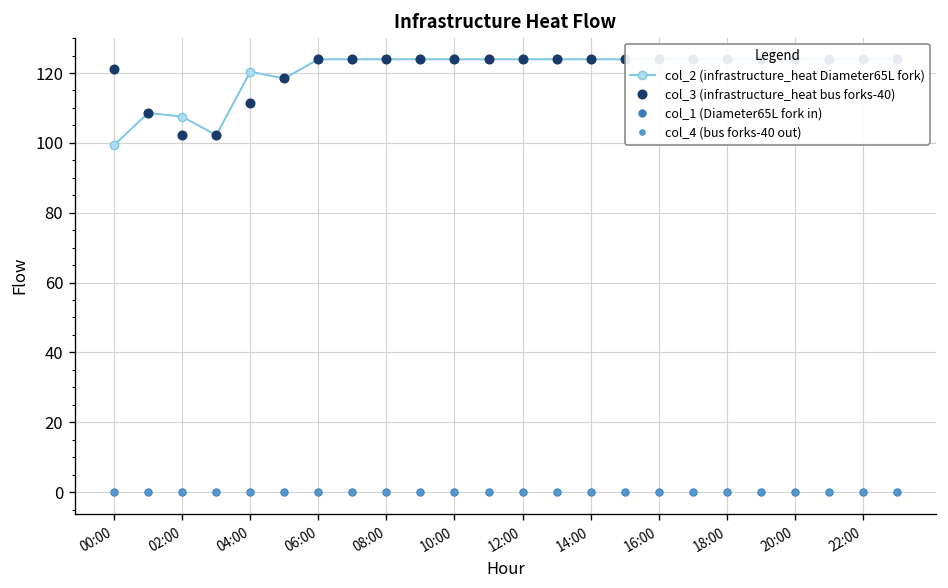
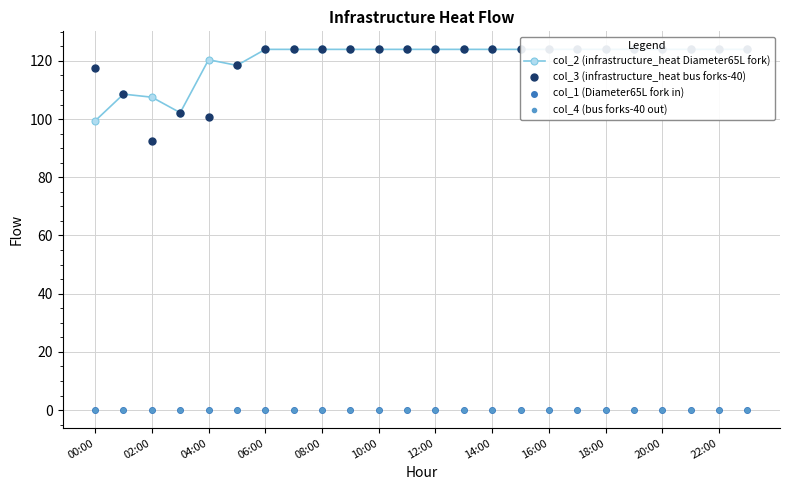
  {
    "col_2 (infrastructure_heat Diameter65L fork)": {
      "00:00": 99,
      "02:00": 108,
      "04:00": 120
    },
    "col_3 (infrastructure_heat bus forks-40)": {
-     "00:00": 121,
-     "02:00": 102,
-     "04:00": 111
+     "00:00": 118,
+     "02:00": 93,
+     "04:00": 101
    },
    "col_4 (bus forks-40 out)": {
      "00:00": 0,
      "02:00": 0,
      "04:00": 0,
      "06:00": 0,
      "08:00": 0,
      "10:00": 0,
      "12:00": 0,
      "14:00": 0,
      "16:00": 0,
      "18:00": 0,
      "20:00": 0,
      "22:00": 0
    }
  }
